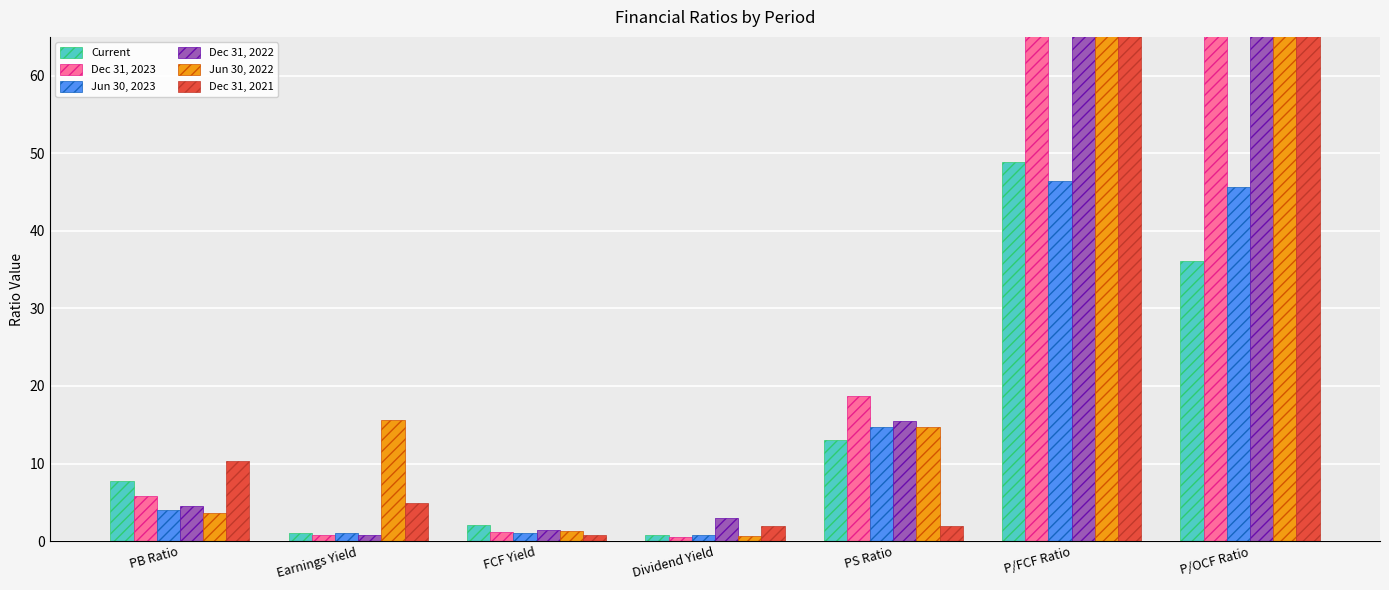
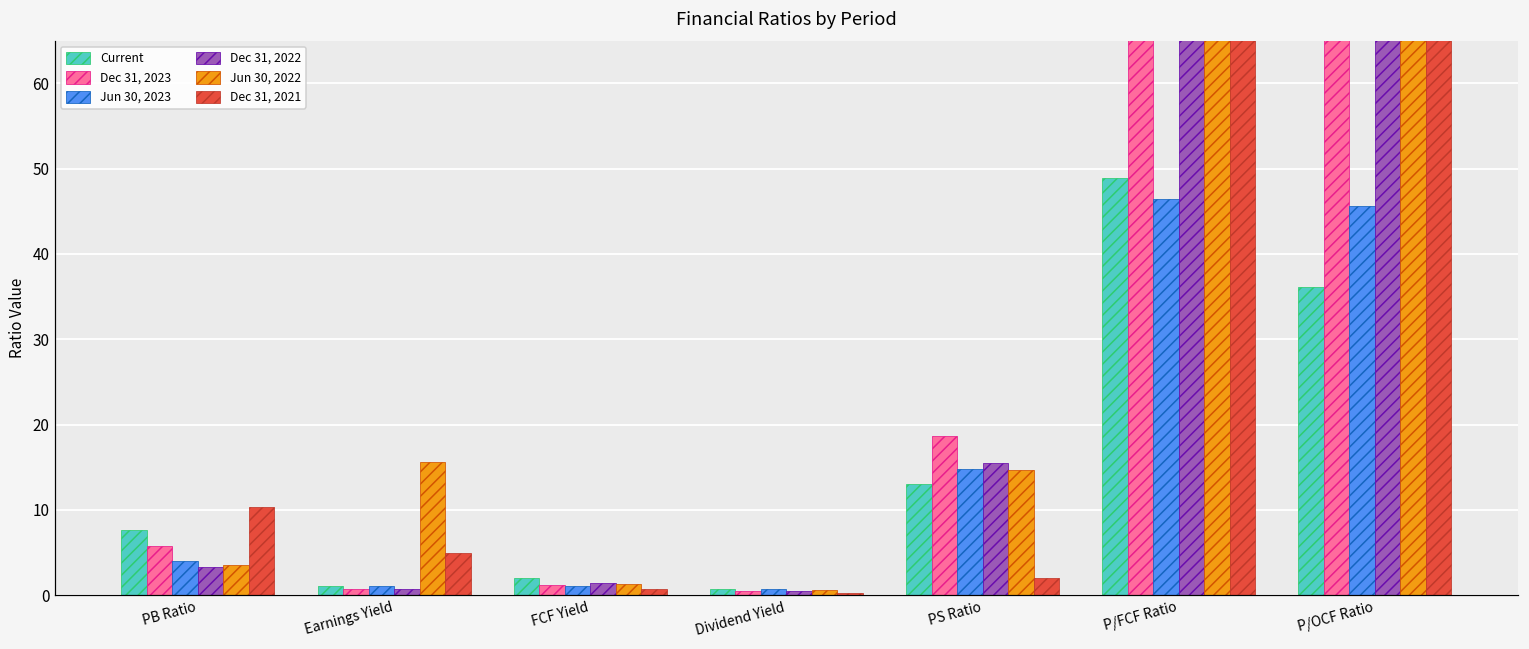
  {
    "Current": {
      "PB Ratio": 8,
      "Earnings Yield": 1,
      "FCF Yield": 2,
      "Dividend Yield": 1,
      "PS Ratio": 13,
      "P/FCF Ratio": 49,
      "P/OCF Ratio": 36
    },
    "Dec 31, 2023": {
      "PB Ratio": 6,
      "Earnings Yield": 1,
      "FCF Yield": 1,
      "Dividend Yield": 1,
      "PS Ratio": 19
    },
    "Jun 30, 2023": {
      "PB Ratio": 4,
      "Earnings Yield": 1,
      "FCF Yield": 1,
      "Dividend Yield": 1,
      "PS Ratio": 15,
      "P/FCF Ratio": 46,
      "P/OCF Ratio": 46
    },
    "Dec 31, 2022": {
-     "PB Ratio": 5,
+     "PB Ratio": 3,
      "Earnings Yield": 1,
      "FCF Yield": 1,
-     "Dividend Yield": 3,
+     "Dividend Yield": 1,
      "PS Ratio": 15
    },
    "Jun 30, 2022": {
      "PB Ratio": 4,
      "Earnings Yield": 16,
      "FCF Yield": 1,
      "Dividend Yield": 1,
      "PS Ratio": 15
    },
    "Dec 31, 2021": {
      "PB Ratio": 10,
      "Earnings Yield": 5,
      "FCF Yield": 1,
-     "Dividend Yield": 2,
+     "Dividend Yield": 0,
      "PS Ratio": 2
    }
  }
